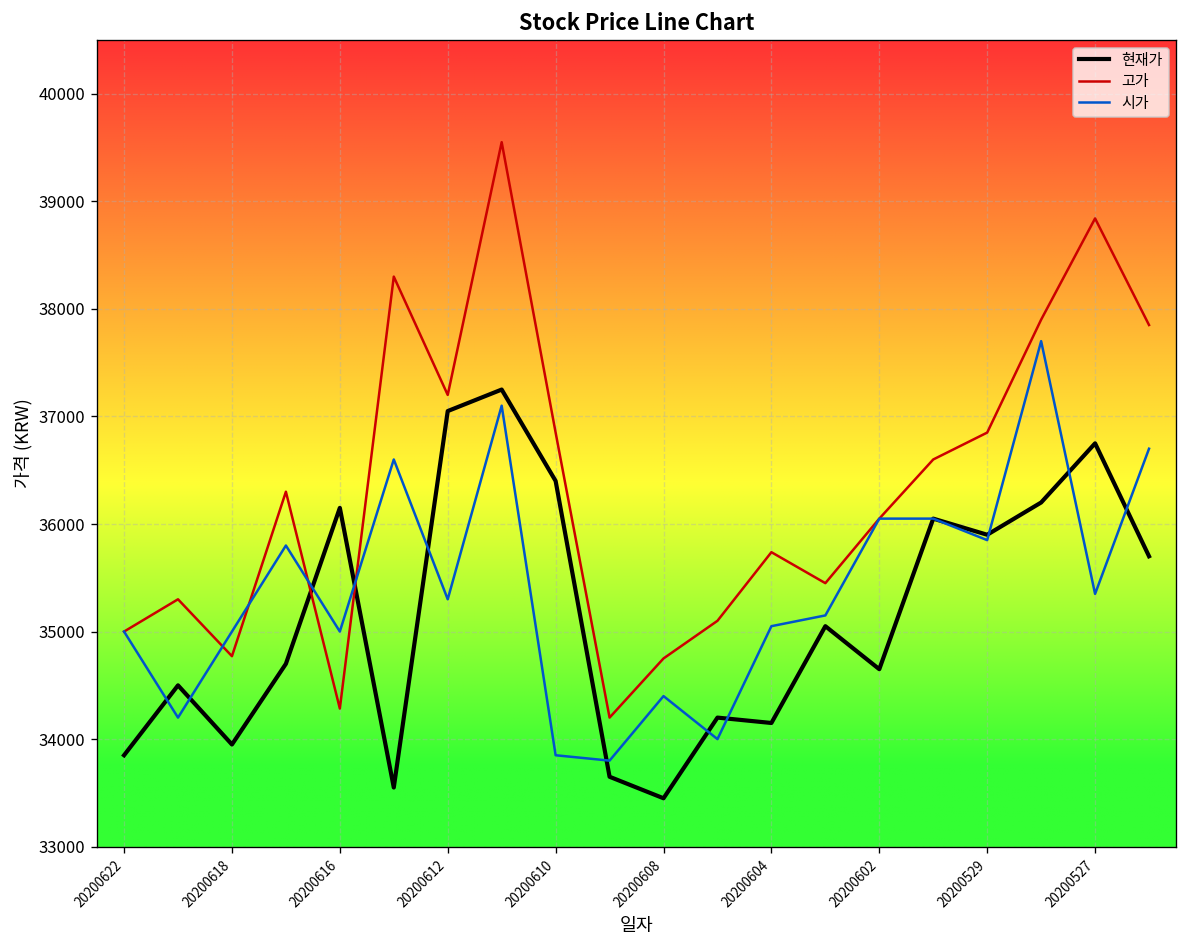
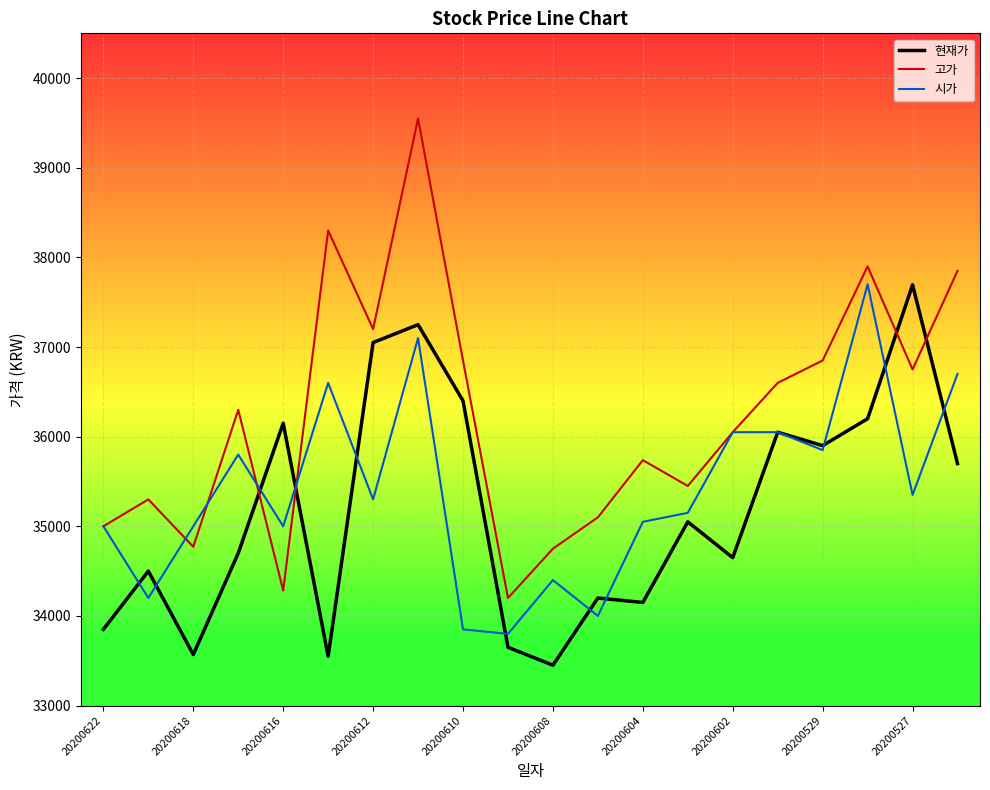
  {
    "현재가": {
      "20200622": 33900,
-     "20200618": 34000,
+     "20200618": 33600,
      "20200616": 36200,
      "20200612": 37100,
      "20200610": 36400,
      "20200608": 33500,
      "20200604": 34200,
      "20200602": 34700,
      "20200529": 35900,
-     "20200527": 36800
+     "20200527": 37700
    },
    "고가": {
      "20200618": 34800,
      "20200616": 34300,
      "20200612": 37200,
      "20200610": 36900,
      "20200608": 34800,
      "20200604": 35700,
      "20200529": 36900,
-     "20200527": 38800
+     "20200527": 36800
    },
    "시가": {
      "20200618": 35000,
      "20200616": 35000,
      "20200612": 35300,
      "20200610": 33900,
      "20200608": 34400,
      "20200604": 35100,
      "20200529": 35900,
      "20200527": 35400
    }
  }
